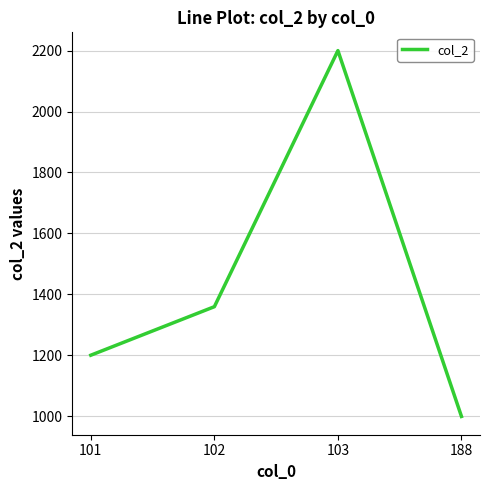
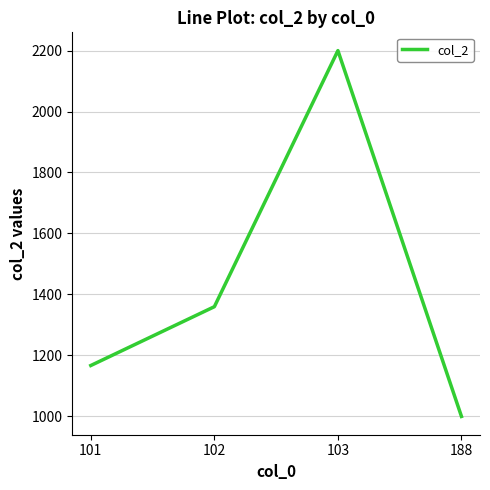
  {
-   "101": 1200,
+   "101": 1170,
    "102": 1360,
    "103": 2200,
    "188": 1000
  }
